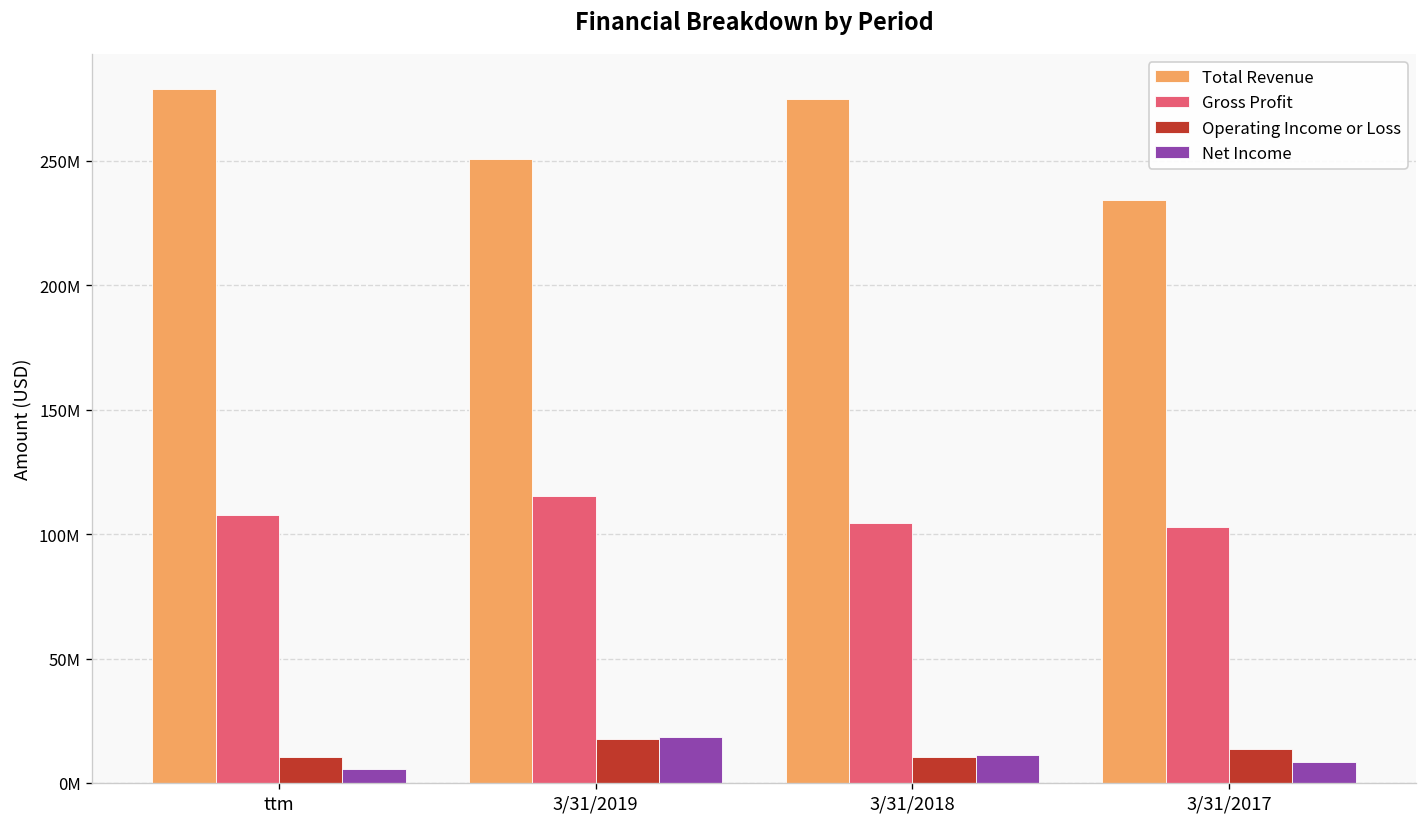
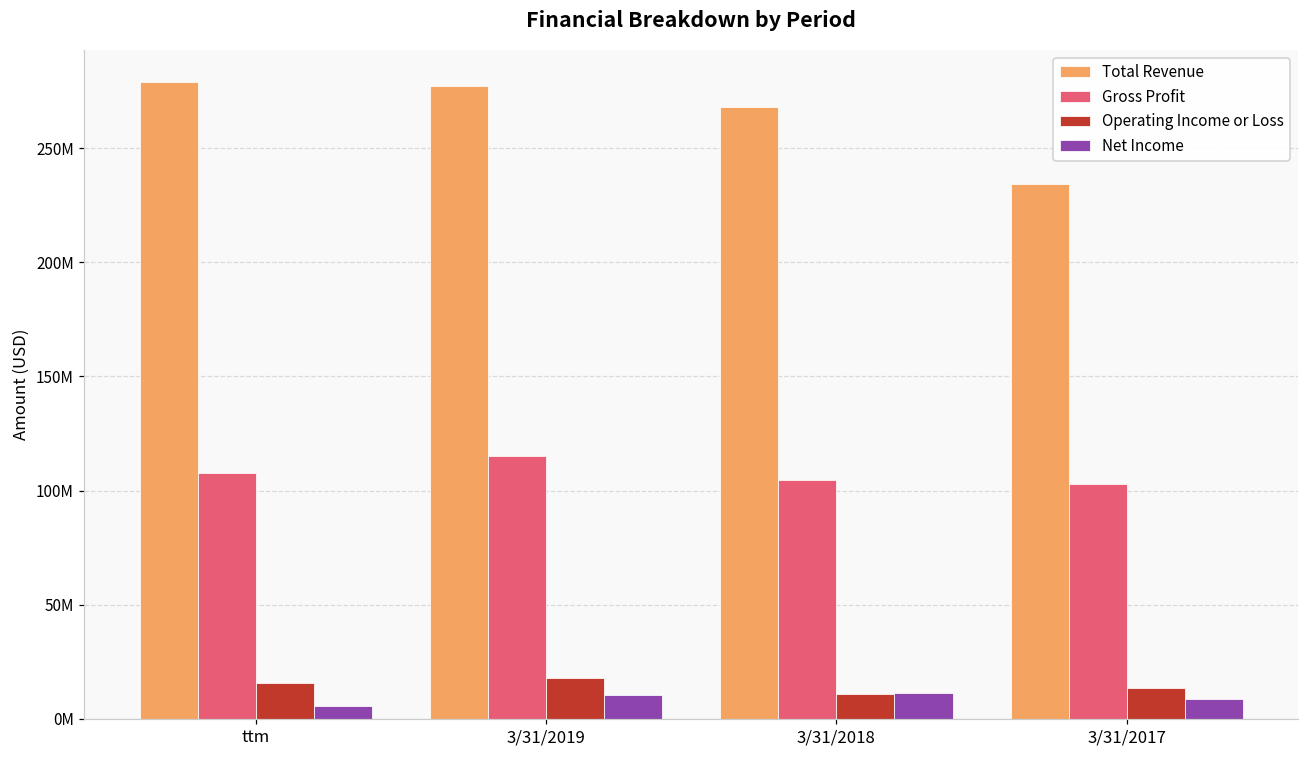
  {
    "Total Revenue": {
      "ttm": 279000000,
-     "3/31/2019": 251000000,
-     "3/31/2018": 275000000,
+     "3/31/2019": 277000000,
+     "3/31/2018": 268000000,
      "3/31/2017": 234000000
    },
    "Gross Profit": {
      "ttm": 108000000,
      "3/31/2019": 115000000,
      "3/31/2018": 105000000,
      "3/31/2017": 103000000
    },
    "Operating Income or Loss": {
-     "ttm": 11000000,
+     "ttm": 16000000,
      "3/31/2019": 18000000,
      "3/31/2018": 11000000,
      "3/31/2017": 14000000
    },
    "Net Income": {
      "ttm": 5000000,
-     "3/31/2019": 19000000,
+     "3/31/2019": 10000000,
      "3/31/2018": 11000000,
      "3/31/2017": 8000000
    }
  }
